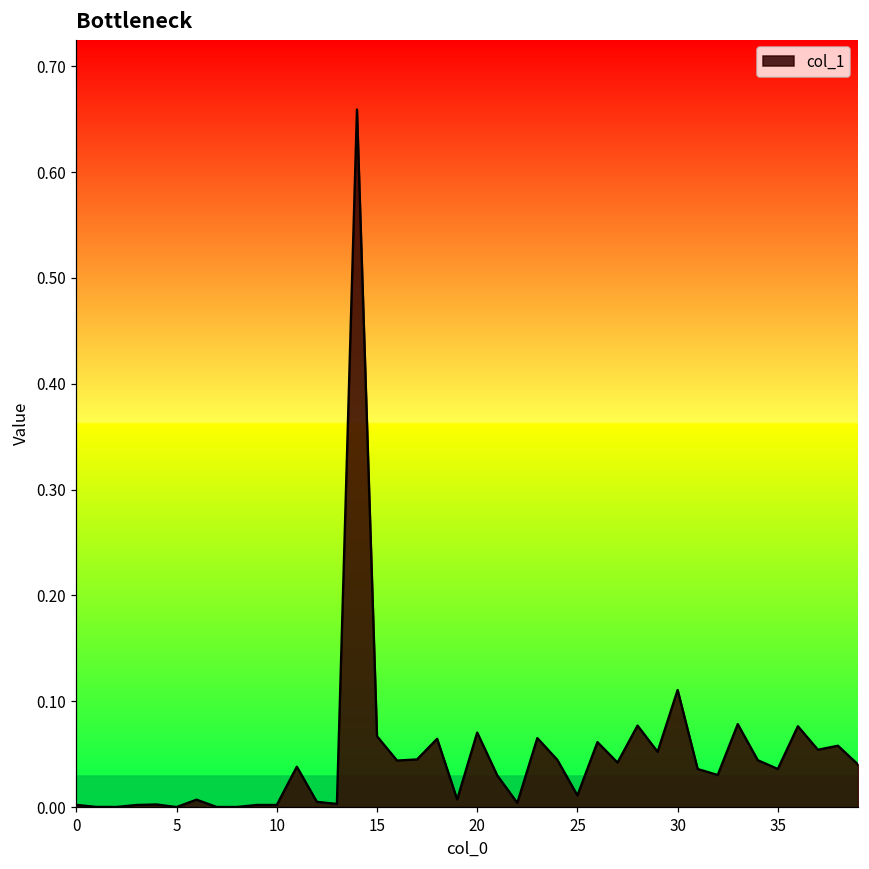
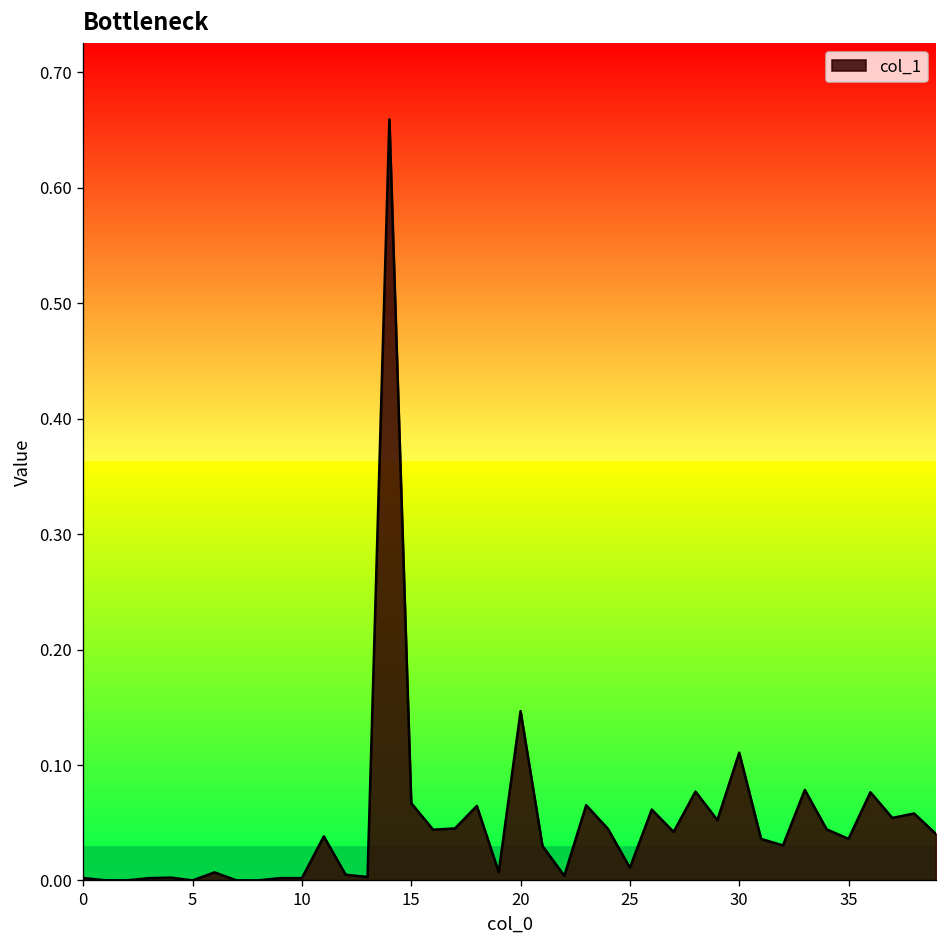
  {
    "15": 0.07,
-   "20": 0.07,
+   "20": 0.15,
    "30": 0.11,
    "35": 0.04
  }
